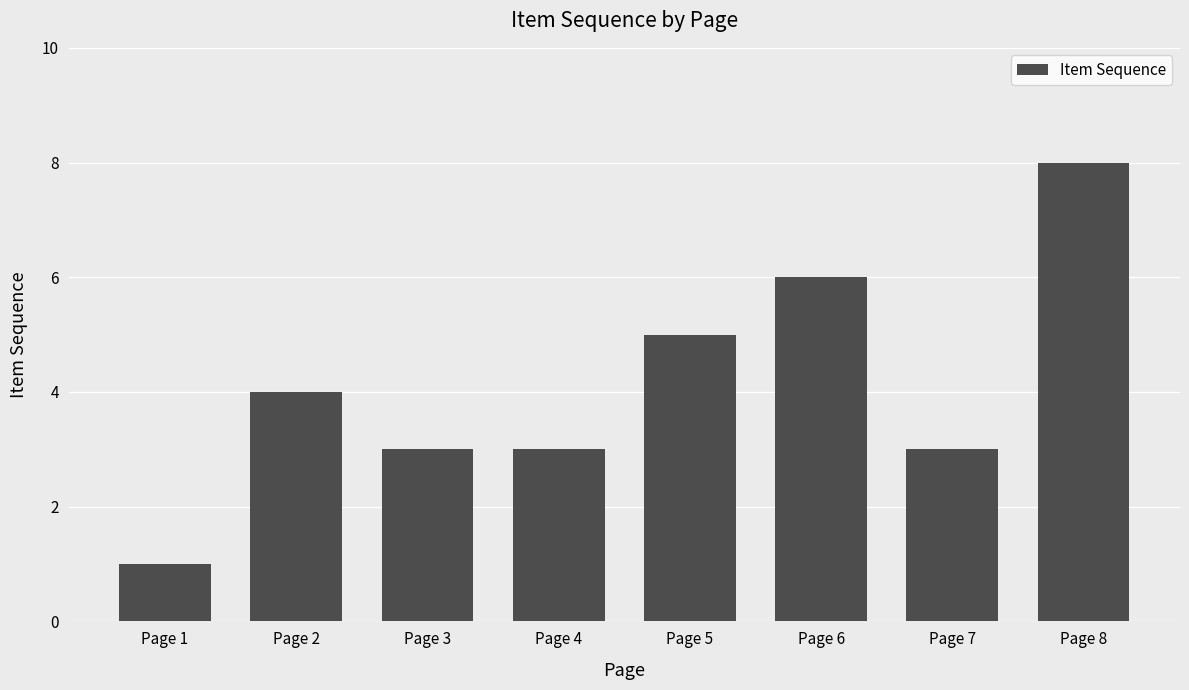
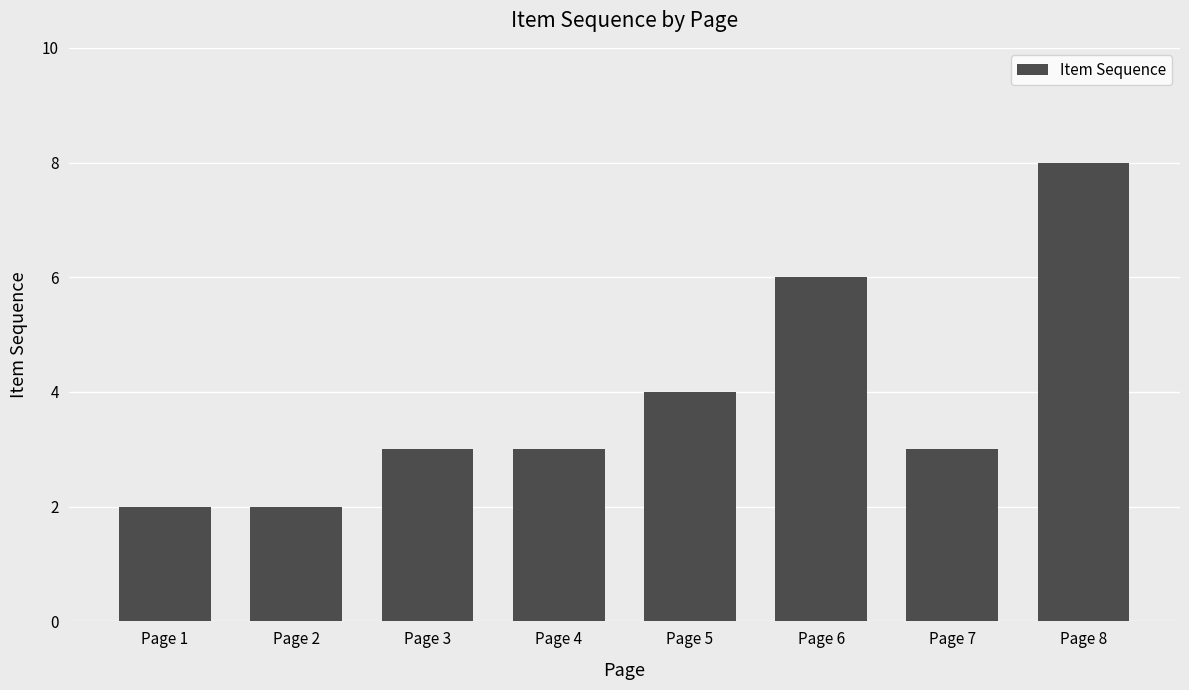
  {
-   "Page 1": 1,
-   "Page 2": 4,
+   "Page 1": 2,
+   "Page 2": 2,
    "Page 3": 3,
    "Page 4": 3,
-   "Page 5": 5,
+   "Page 5": 4,
    "Page 6": 6,
    "Page 7": 3,
    "Page 8": 8
  }
